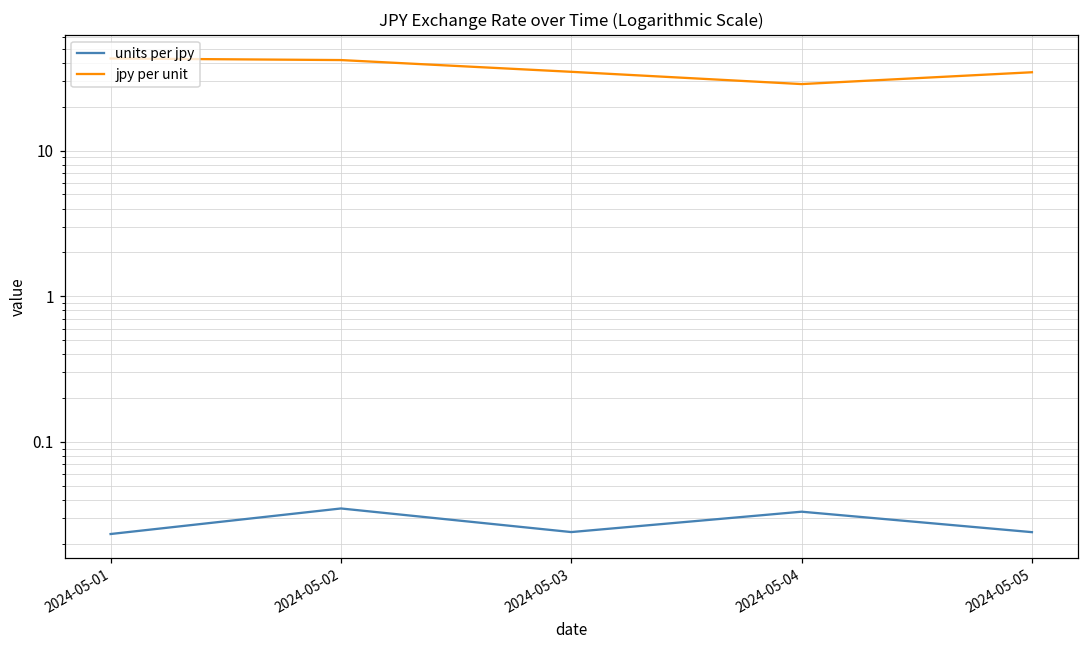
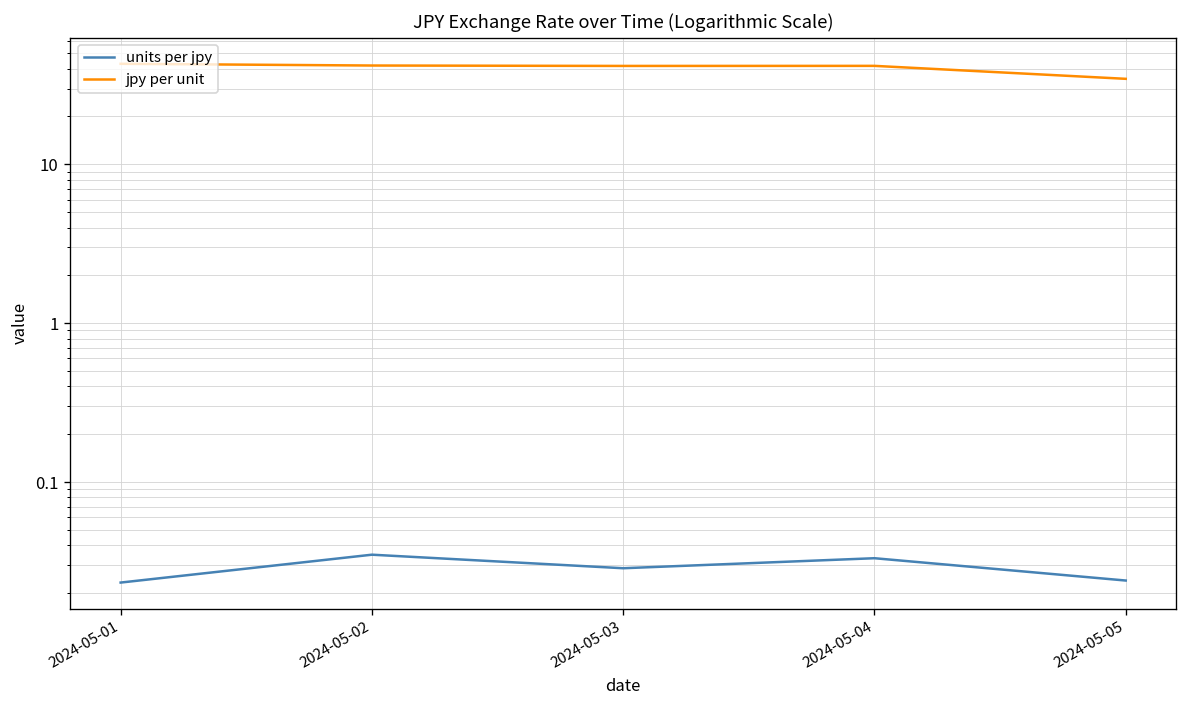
  {
    "units per jpy": {
      "2024-05-01": 0.023,
      "2024-05-02": 0.035,
-     "2024-05-03": 0.024,
+     "2024-05-03": 0.029,
      "2024-05-04": 0.033,
      "2024-05-05": 0.024
    },
    "jpy per unit": {
      "2024-05-02": 42,
-     "2024-05-03": 35,
-     "2024-05-04": 29,
+     "2024-05-03": 42,
+     "2024-05-04": 42,
      "2024-05-05": 35
    }
  }
